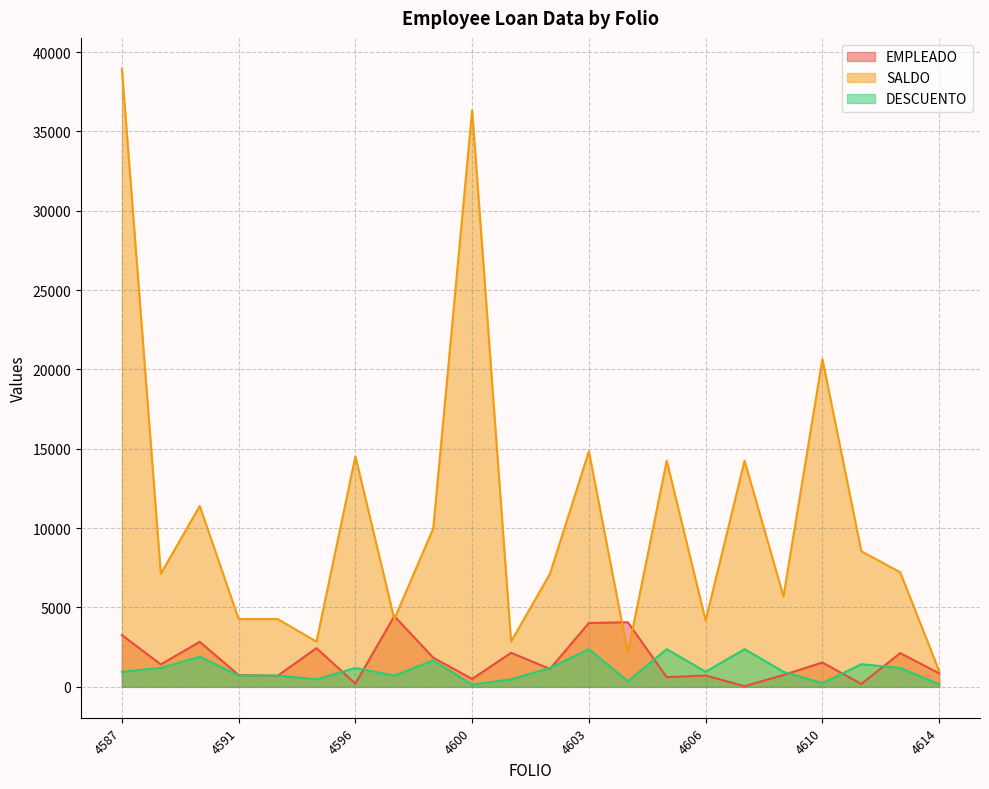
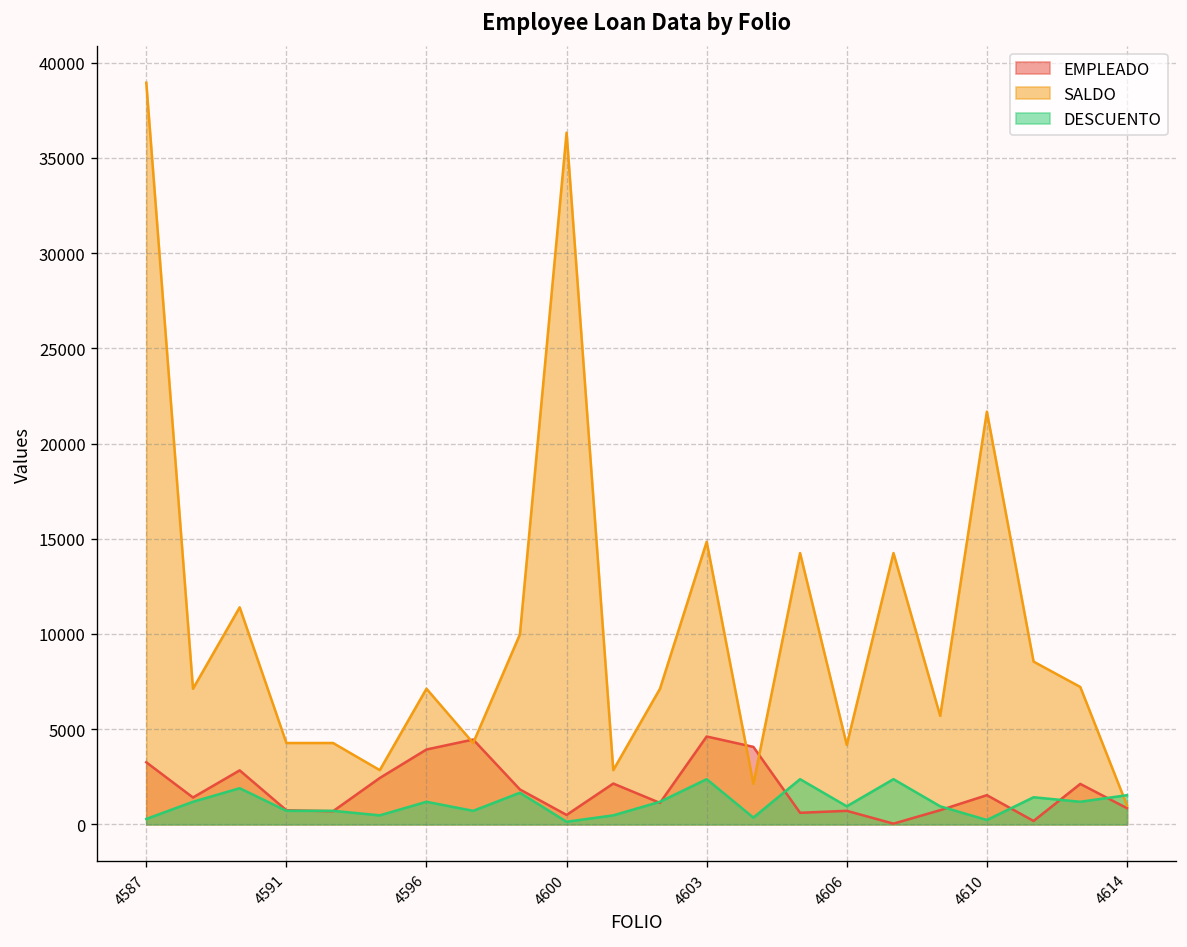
  {
    "EMPLEADO": {
      "4587": 3300,
-     "4596": 200,
+     "4596": 3900,
      "4600": 500,
-     "4603": 4000,
+     "4603": 4600,
      "4606": 700,
      "4610": 1500
    },
    "SALDO": {
      "4587": 39000,
      "4591": 4300,
-     "4596": 14500,
+     "4596": 7100,
      "4600": 36300,
      "4603": 14800,
      "4606": 4200,
-     "4610": 20700
+     "4610": 21700
    },
    "DESCUENTO": {
-     "4587": 1000,
+     "4587": 300,
      "4596": 1200,
      "4600": 100,
      "4603": 2400,
      "4606": 1000,
      "4610": 200,
-     "4614": 200
+     "4614": 1500
    }
  }
